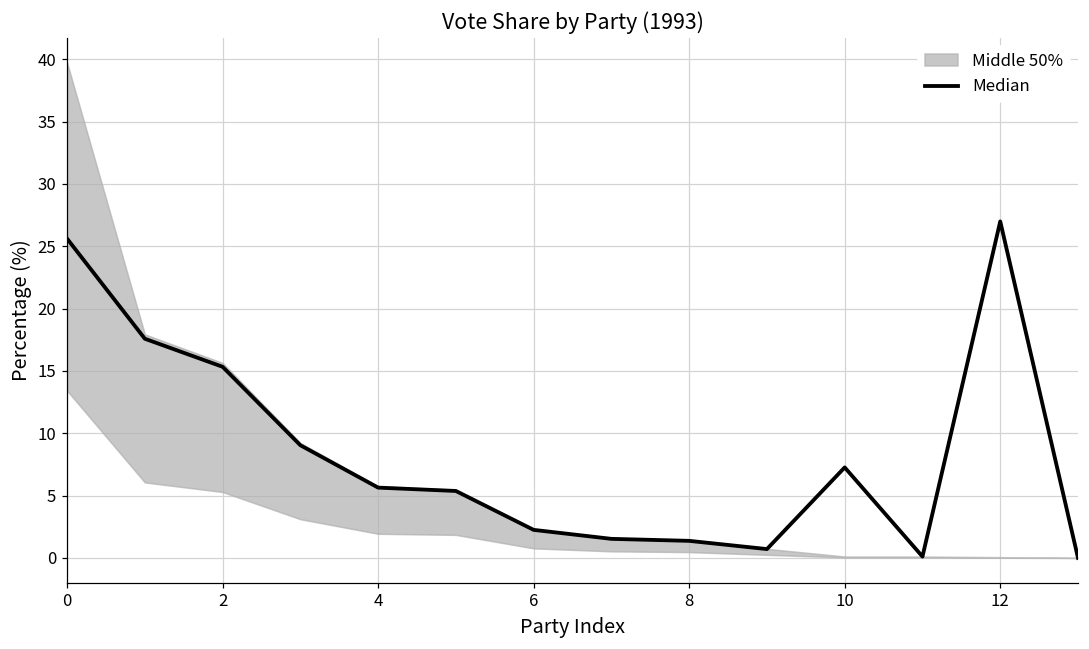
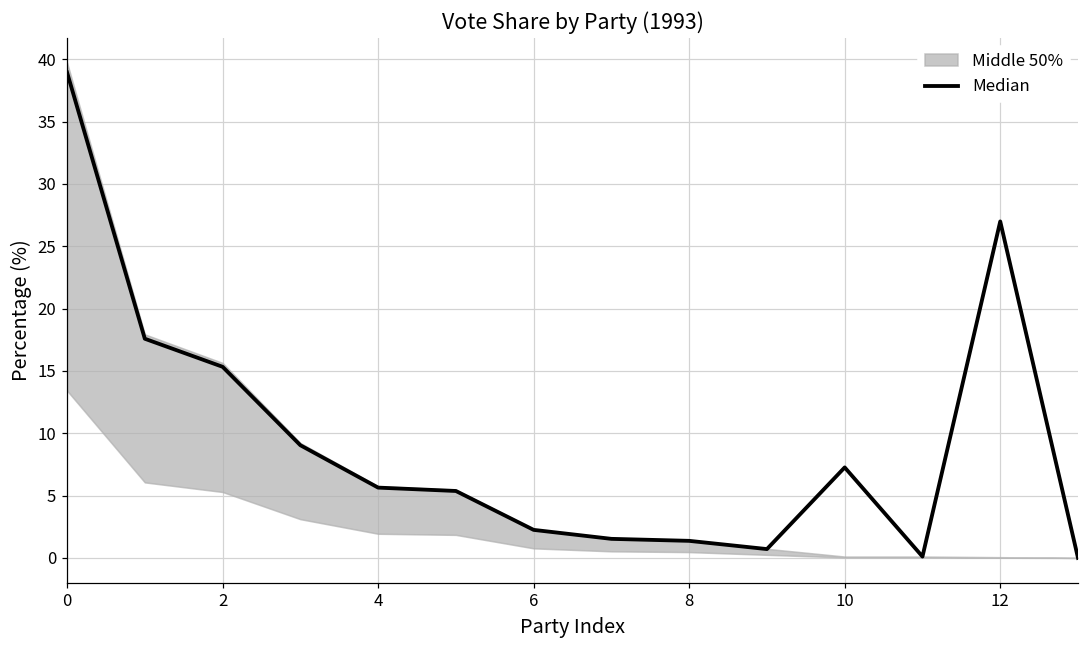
  {
    "Median": {
-     "0": 25.6,
+     "0": 38.9,
      "2": 15.3,
      "10": 7.3,
      "12": 27.0
    }
  }
